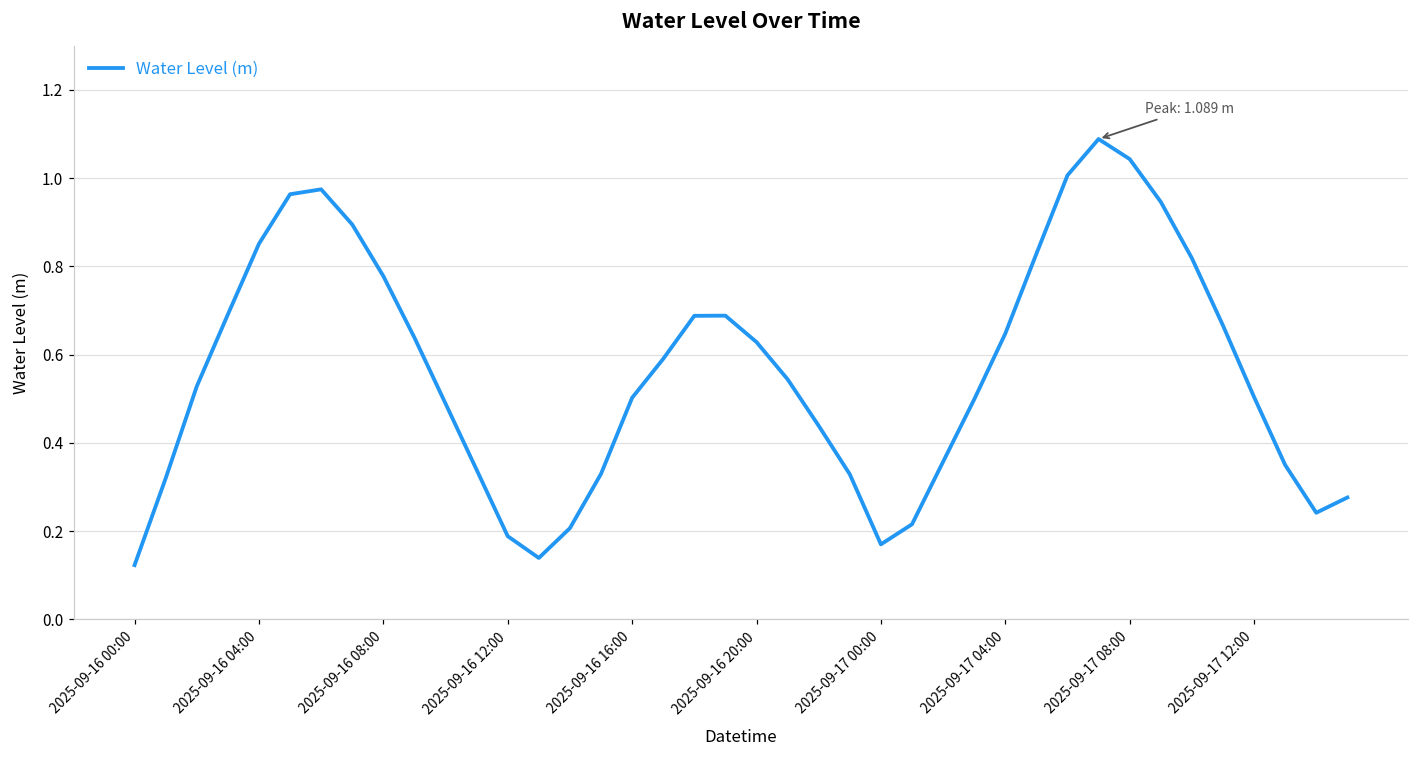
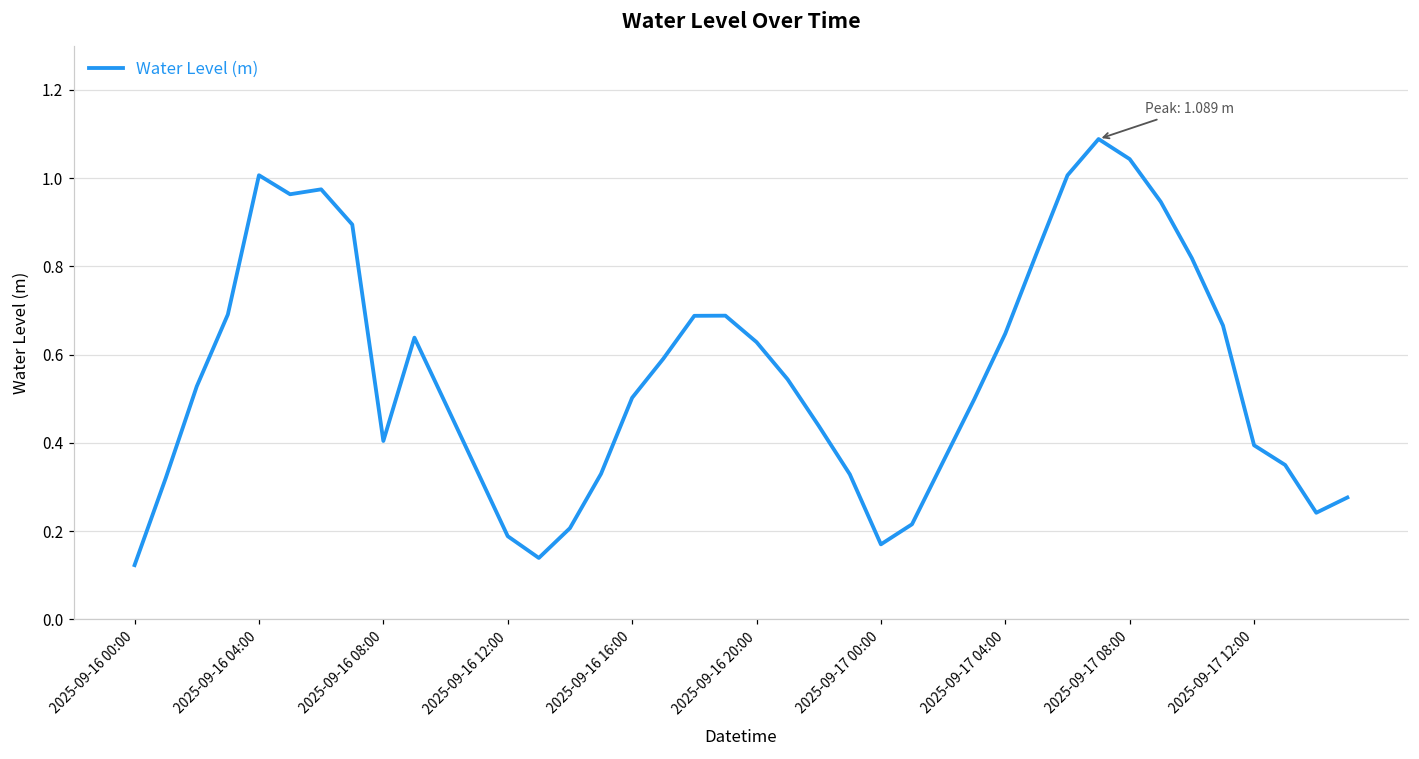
  {
    "2025-09-16 00:00": 0.12,
-   "2025-09-16 04:00": 0.85,
-   "2025-09-16 08:00": 0.78,
+   "2025-09-16 04:00": 1.01,
+   "2025-09-16 08:00": 0.40,
    "2025-09-16 12:00": 0.19,
    "2025-09-16 16:00": 0.50,
    "2025-09-16 20:00": 0.63,
    "2025-09-17 00:00": 0.17,
    "2025-09-17 04:00": 0.65,
    "2025-09-17 08:00": 1.04,
-   "2025-09-17 12:00": 0.50
+   "2025-09-17 12:00": 0.39
  }
